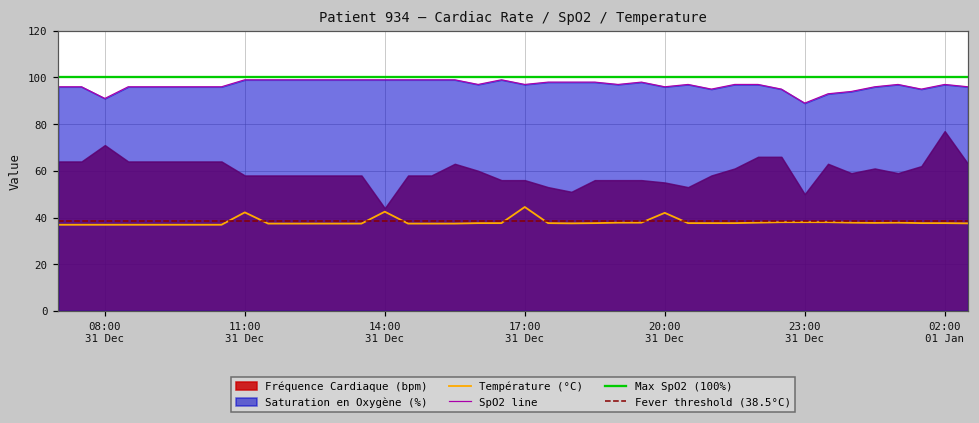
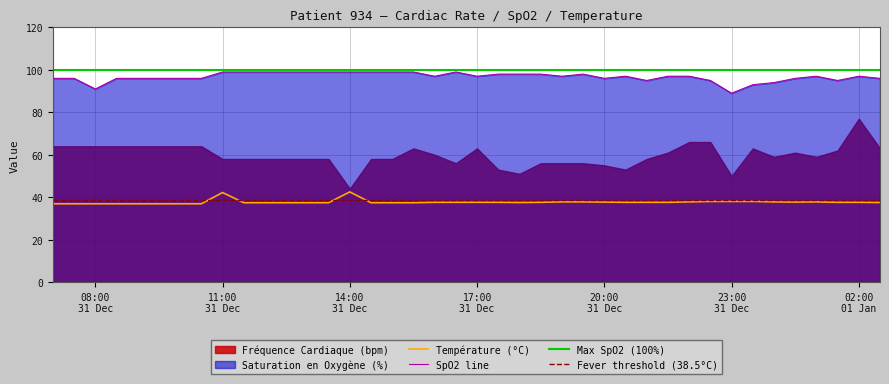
  {
    "Fréquence Cardiaque (bpm)": {
-     "08:00 31 Dec": 71,
+     "08:00 31 Dec": 64,
      "11:00 31 Dec": 58,
      "14:00 31 Dec": 44,
-     "17:00 31 Dec": 56,
+     "17:00 31 Dec": 63,
      "20:00 31 Dec": 55,
      "23:00 31 Dec": 50,
      "02:00 01 Jan": 77
    },
    "Température (°C)": {
      "08:00 31 Dec": 37,
      "11:00 31 Dec": 42,
      "14:00 31 Dec": 43,
-     "17:00 31 Dec": 45,
-     "20:00 31 Dec": 42,
+     "17:00 31 Dec": 38,
+     "20:00 31 Dec": 38,
      "23:00 31 Dec": 38,
      "02:00 01 Jan": 38
    },
    "Saturation en Oxygène (%)": {
      "08:00 31 Dec": 91,
      "11:00 31 Dec": 99,
      "14:00 31 Dec": 99,
      "17:00 31 Dec": 97,
      "20:00 31 Dec": 96,
      "23:00 31 Dec": 89,
      "02:00 01 Jan": 97
    }
  }
